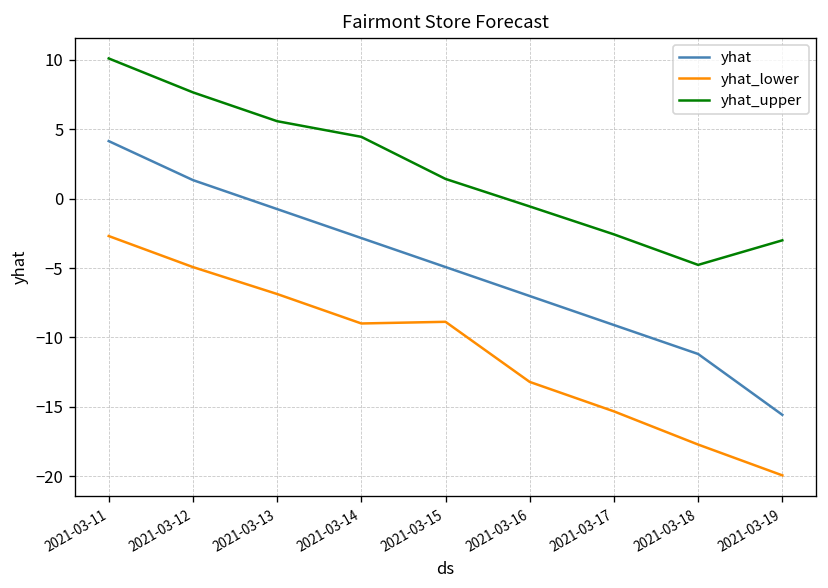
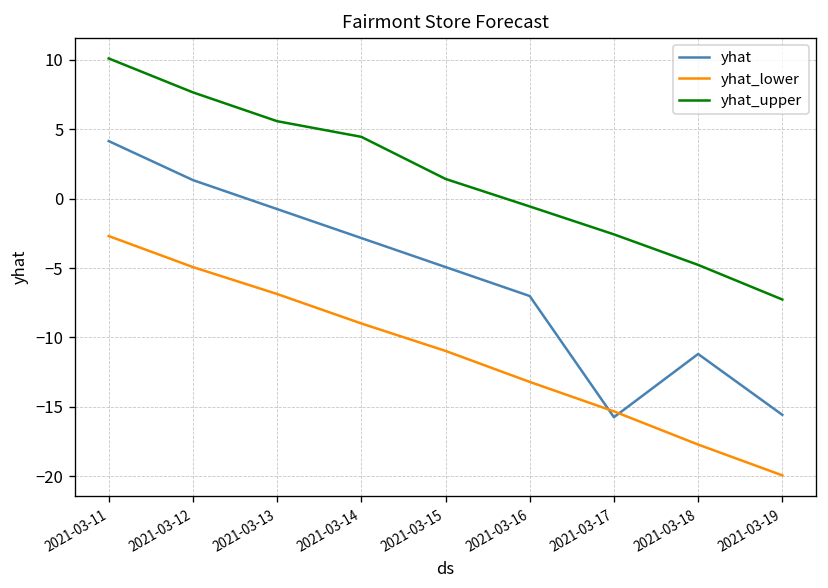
  {
    "yhat": {
      "2021-03-11": 4.2,
      "2021-03-12": 1.3,
      "2021-03-13": -0.7,
      "2021-03-14": -2.8,
      "2021-03-15": -4.9,
      "2021-03-16": -7.0,
-     "2021-03-17": -9.1,
+     "2021-03-17": -15.8,
      "2021-03-18": -11.2,
      "2021-03-19": -15.6
    },
    "yhat_lower": {
      "2021-03-11": -2.7,
      "2021-03-12": -4.9,
      "2021-03-13": -6.9,
      "2021-03-14": -9.0,
-     "2021-03-15": -8.9,
+     "2021-03-15": -11.0,
      "2021-03-16": -13.2,
      "2021-03-17": -15.3,
      "2021-03-18": -17.7,
      "2021-03-19": -19.9
    },
    "yhat_upper": {
      "2021-03-11": 10.1,
      "2021-03-12": 7.7,
      "2021-03-13": 5.6,
      "2021-03-14": 4.5,
      "2021-03-15": 1.4,
      "2021-03-16": -0.6,
      "2021-03-17": -2.6,
      "2021-03-18": -4.8,
-     "2021-03-19": -3.0
+     "2021-03-19": -7.3
    }
  }
